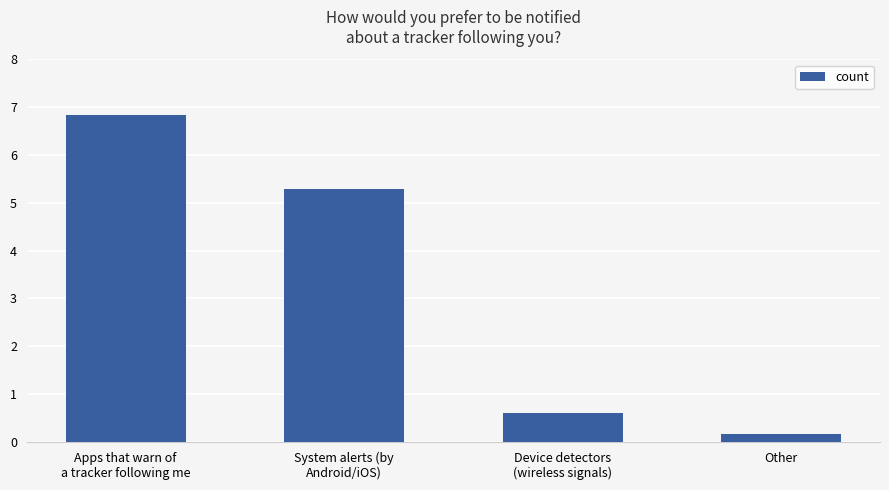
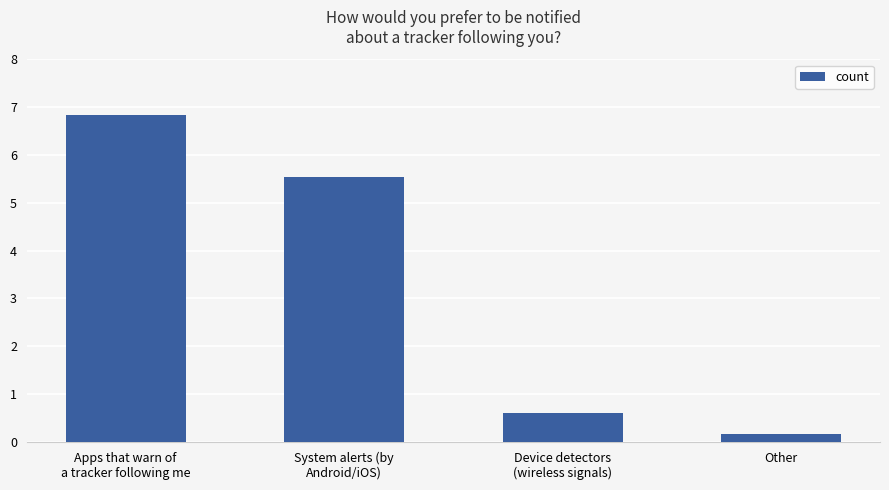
  {
    "Apps that warn of a tracker following me": 6.8,
-   "System alerts (by Android/iOS)": 5.3,
+   "System alerts (by Android/iOS)": 5.5,
    "Device detectors (wireless signals)": 0.6,
    "Other": 0.2
  }
